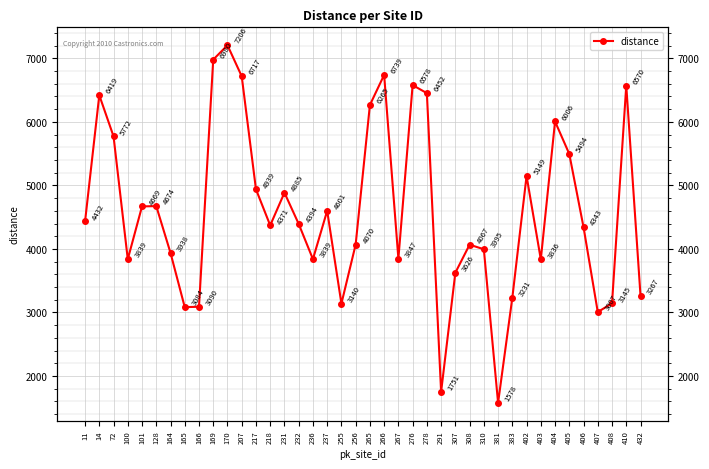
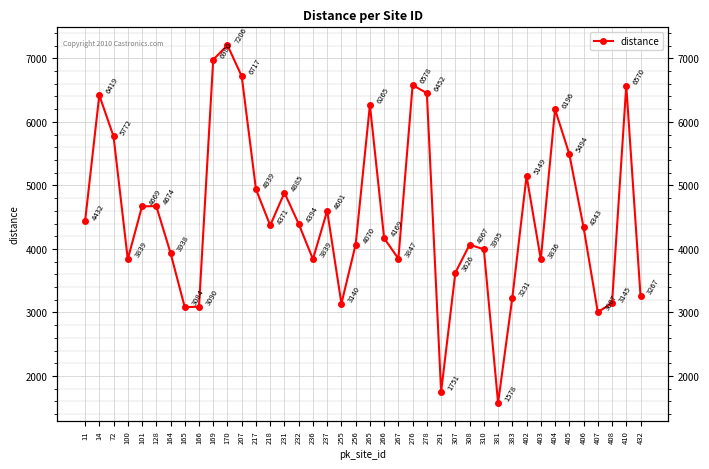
  {
    "11": 4432,
    "14": 6419,
    "72": 5772,
    "100": 3839,
    "128": 4674,
    "164": 3938,
    "166": 3090,
    "170": 7206,
    "207": 6717,
    "217": 4939,
    "218": 4371,
    "231": 4885,
    "232": 4394,
    "236": 3839,
    "237": 4601,
    "255": 3140,
    "256": 4070,
    "265": 6265,
-   "266": 6739,
+   "266": 4169,
    "267": 3847,
    "276": 6578,
    "278": 6452,
    "291": 1751,
    "307": 3626,
    "308": 4067,
    "310": 3995,
    "381": 1578,
    "383": 3231,
    "402": 5149,
    "403": 3836,
-   "404": 6006,
+   "404": 6196,
    "405": 5494,
    "406": 4343,
    "408": 3145,
    "410": 6570,
    "432": 3267
  }
